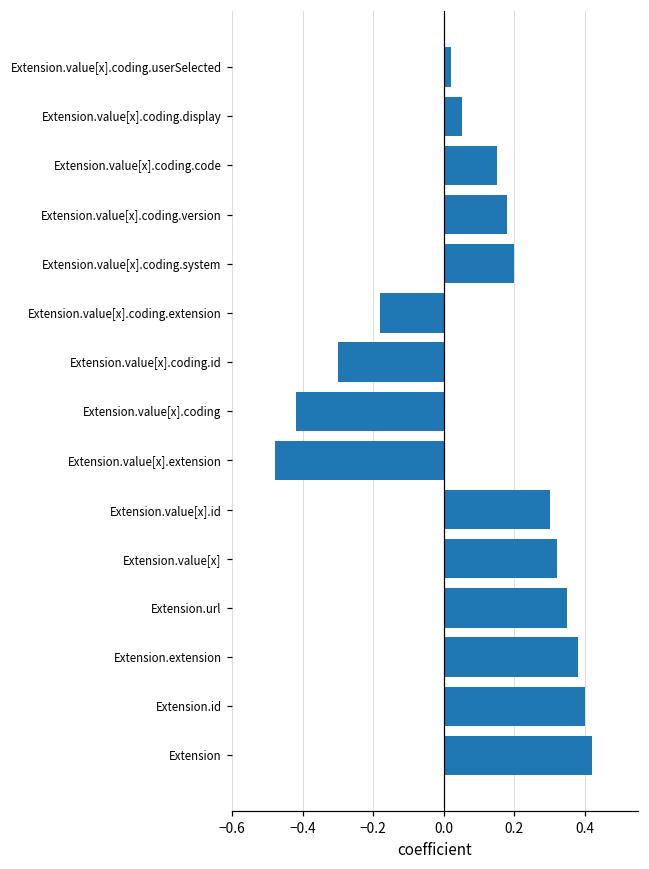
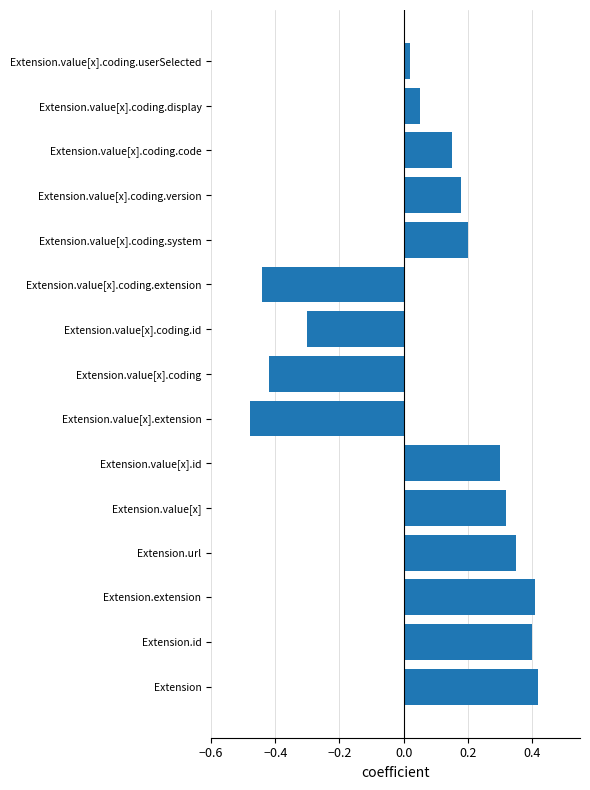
  {
    "Extension.value[x].coding.userSelected": 0.02,
    "Extension.value[x].coding.display": 0.05,
    "Extension.value[x].coding.code": 0.15,
    "Extension.value[x].coding.version": 0.18,
    "Extension.value[x].coding.system": 0.20,
-   "Extension.value[x].coding.extension": -0.18,
+   "Extension.value[x].coding.extension": -0.44,
    "Extension.value[x].coding.id": -0.30,
    "Extension.value[x].coding": -0.42,
    "Extension.value[x].extension": -0.48,
    "Extension.value[x].id": 0.30,
    "Extension.value[x]": 0.32,
    "Extension.url": 0.35,
-   "Extension.extension": 0.38,
+   "Extension.extension": 0.41,
    "Extension.id": 0.40,
    "Extension": 0.42
  }
